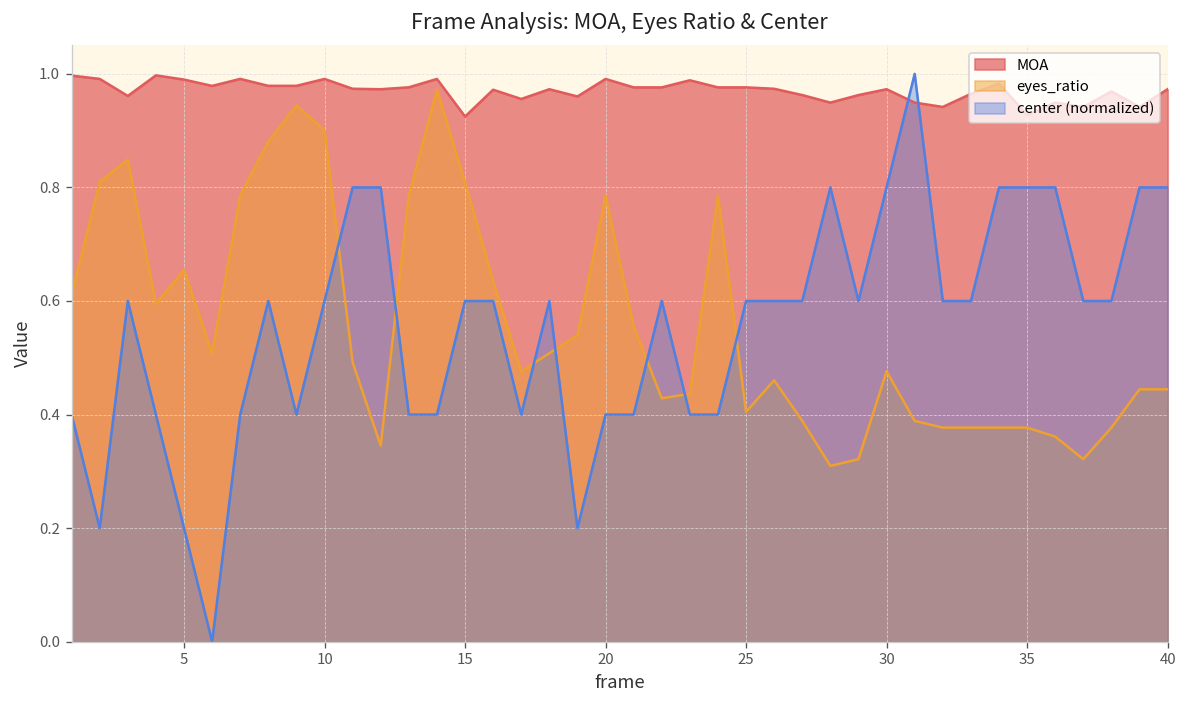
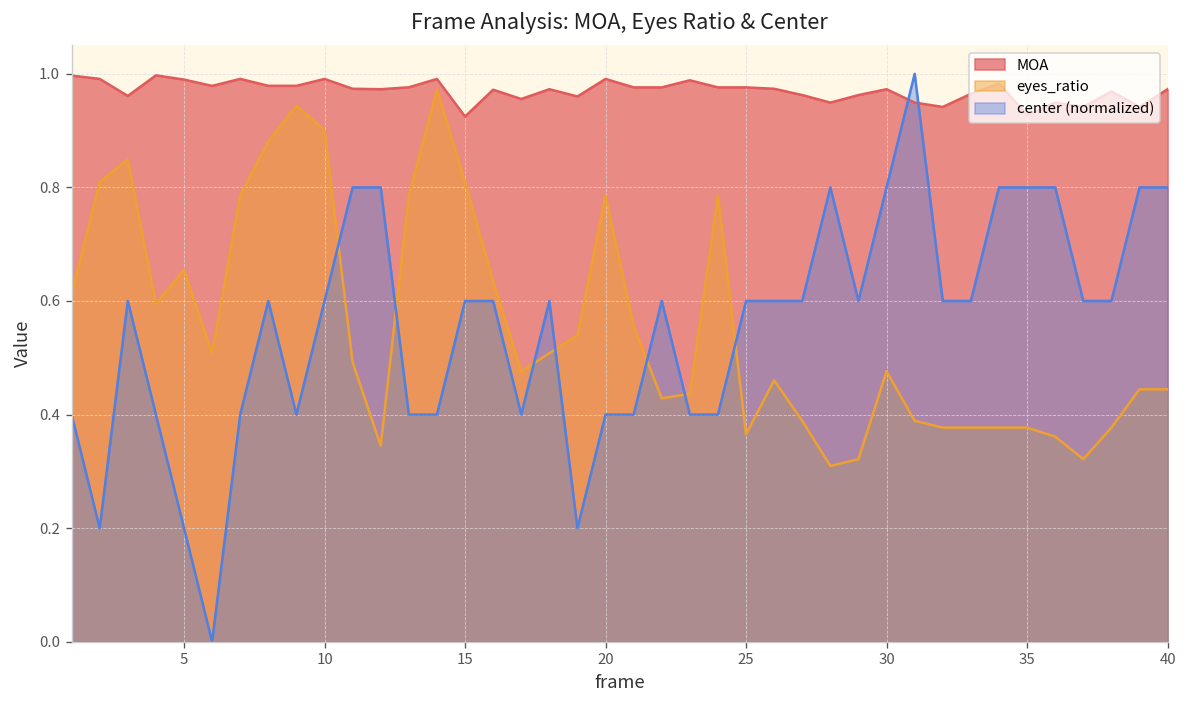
  {
    "MOA": {
      "5": 0.99,
      "10": 0.99,
      "15": 0.92,
      "20": 0.99,
      "25": 0.98,
      "30": 0.97,
      "40": 0.97
    },
    "eyes_ratio": {
      "5": 0.65,
      "10": 0.90,
      "15": 0.81,
      "20": 0.79,
-     "25": 0.40,
+     "25": 0.37,
      "30": 0.48,
      "35": 0.38,
      "40": 0.44
    },
    "center (normalized)": {
      "5": 0.20,
      "10": 0.60,
      "15": 0.60,
      "20": 0.40,
      "25": 0.60,
      "30": 0.80,
      "35": 0.80,
      "40": 0.80
    }
  }
